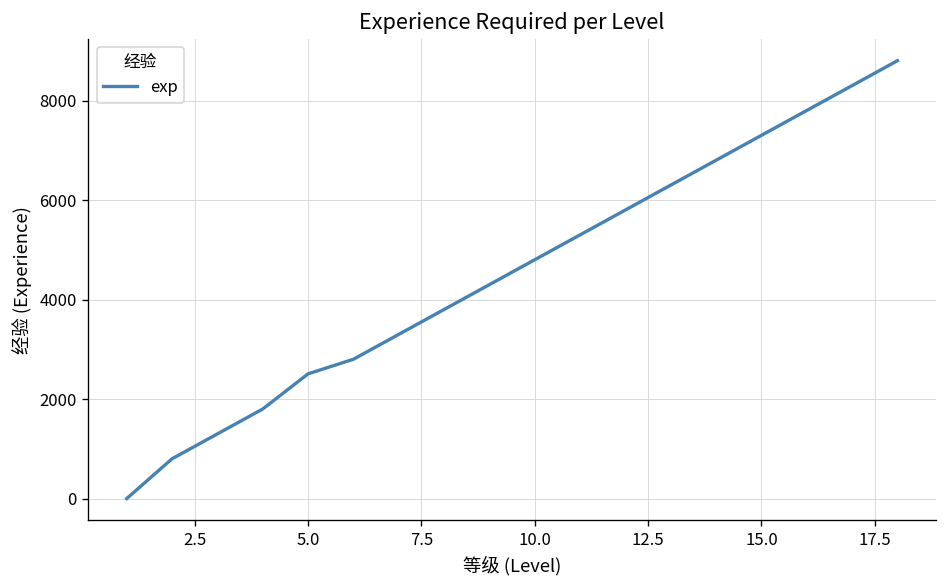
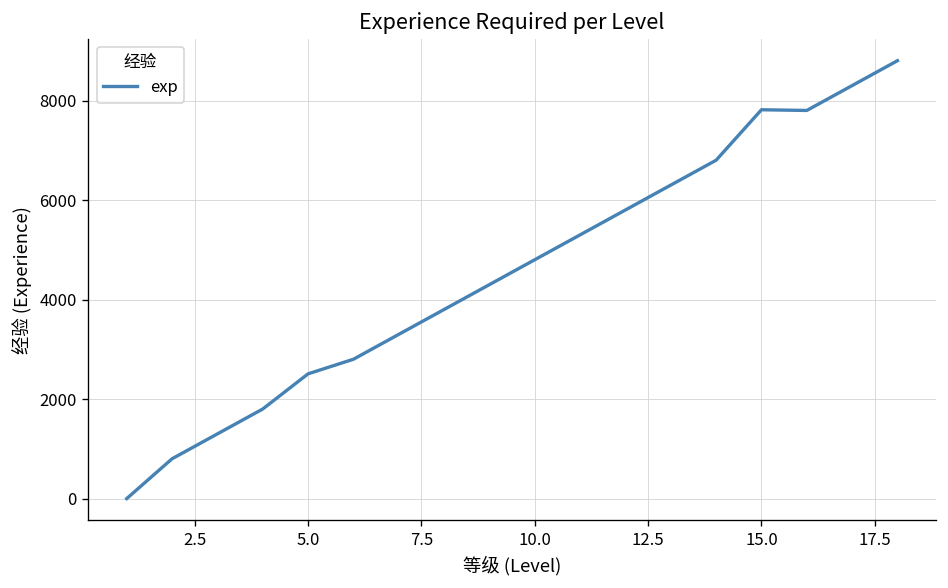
  {
    "5.0": 2500,
    "10.0": 4800,
-   "15.0": 7300
+   "15.0": 7800
  }
